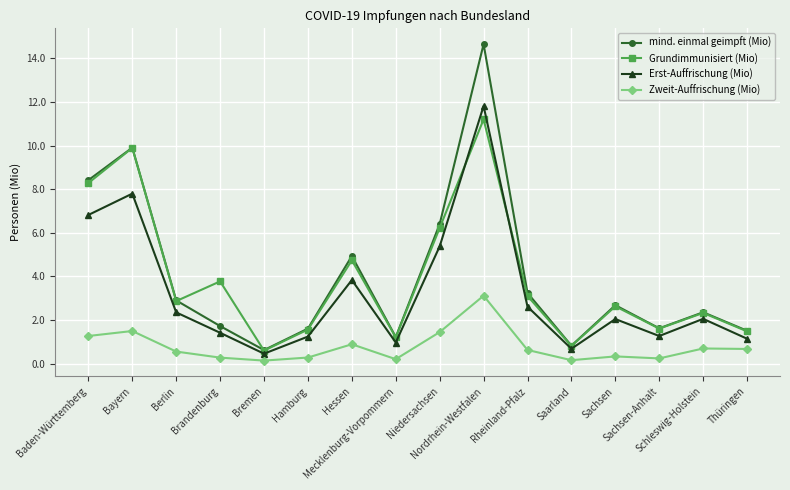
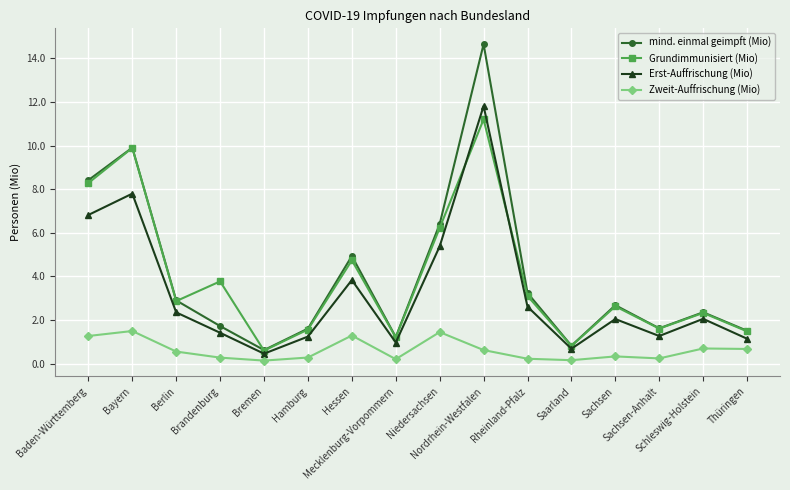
  {
    "Grundimmunisiert (Mio)": {
      "Baden-Württemberg": 8.3,
      "Brandenburg": 3.8,
      "Hessen": 4.7,
      "Niedersachsen": 6.2,
      "Nordrhein-Westfalen": 11.2,
      "Rheinland-Pfalz": 3.1
    },
    "Zweit-Auffrischung (Mio)": {
      "Baden-Württemberg": 1.3,
      "Bayern": 1.5,
      "Berlin": 0.6,
      "Brandenburg": 0.3,
      "Bremen": 0.1,
      "Hamburg": 0.3,
-     "Hessen": 0.9,
+     "Hessen": 1.3,
      "Mecklenburg-Vorpommern": 0.2,
      "Niedersachsen": 1.4,
-     "Nordrhein-Westfalen": 3.1,
-     "Rheinland-Pfalz": 0.6,
+     "Nordrhein-Westfalen": 0.6,
+     "Rheinland-Pfalz": 0.2,
      "Saarland": 0.2,
      "Sachsen": 0.3,
      "Sachsen-Anhalt": 0.2,
      "Schleswig-Holstein": 0.7,
      "Thüringen": 0.7
    }
  }
